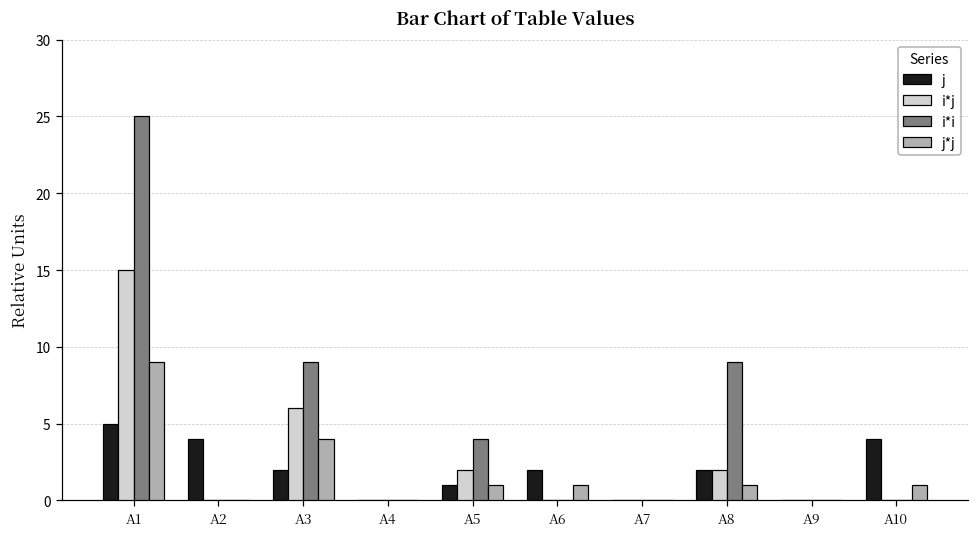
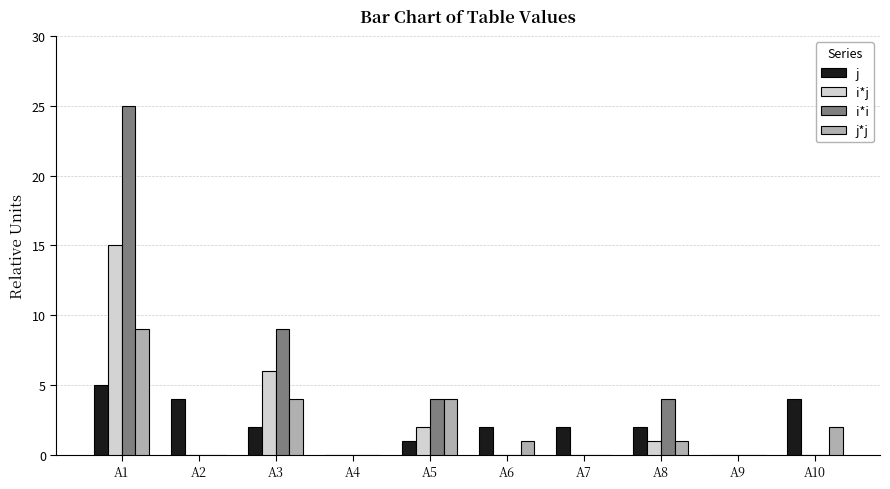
  {
    "j": {
      "A1": 5,
      "A2": 4,
      "A3": 2,
      "A4": 0,
      "A5": 1,
      "A6": 2,
-     "A7": 0,
+     "A7": 2,
      "A8": 2,
      "A9": 0,
      "A10": 4
    },
    "i*j": {
      "A1": 15,
      "A2": 0,
      "A3": 6,
      "A4": 0,
      "A5": 2,
      "A6": 0,
      "A7": 0,
-     "A8": 2,
+     "A8": 1,
      "A9": 0,
      "A10": 0
    },
    "i*i": {
      "A1": 25,
      "A2": 0,
      "A3": 9,
      "A4": 0,
      "A5": 4,
      "A6": 0,
      "A7": 0,
-     "A8": 9,
+     "A8": 4,
      "A9": 0,
      "A10": 0
    },
    "j*j": {
      "A1": 9,
      "A2": 0,
      "A3": 4,
      "A4": 0,
-     "A5": 1,
+     "A5": 4,
      "A6": 1,
      "A7": 0,
      "A8": 1,
      "A9": 0,
-     "A10": 1
+     "A10": 2
    }
  }
